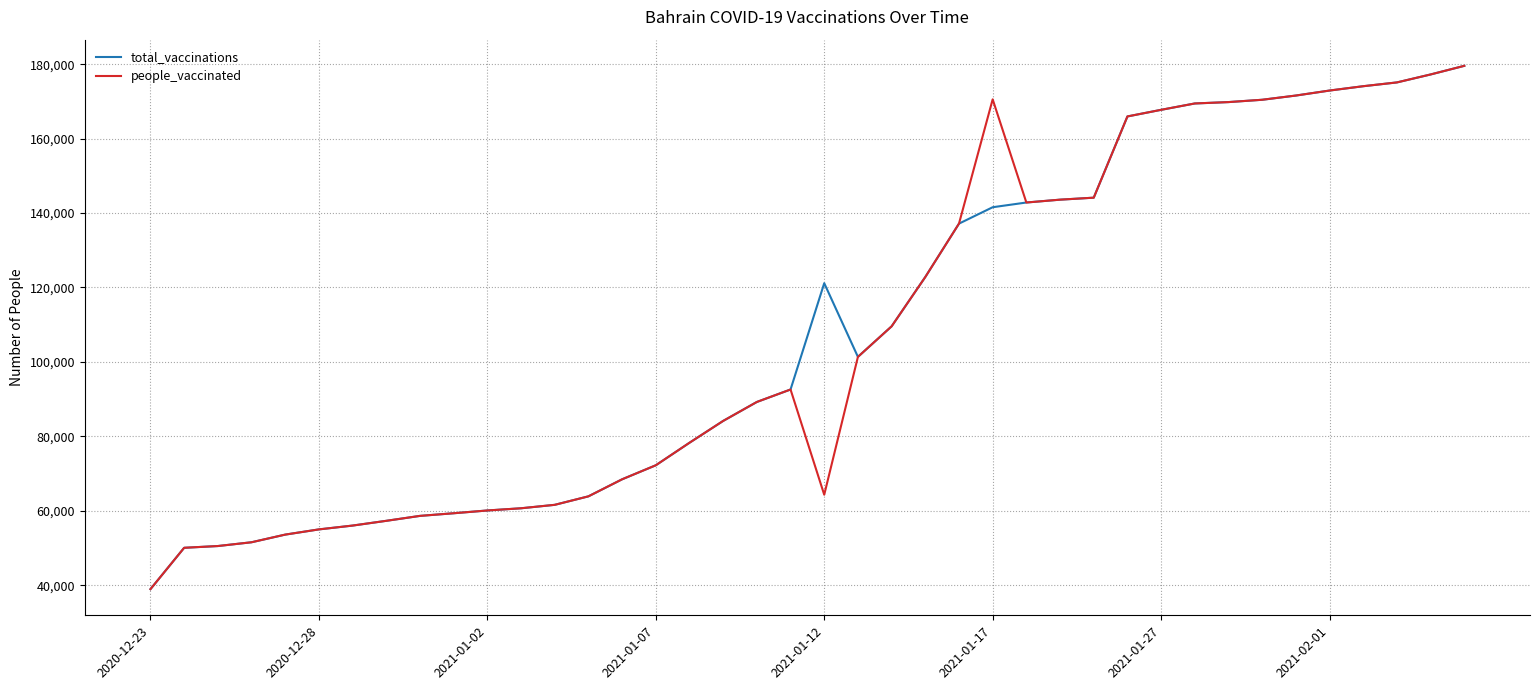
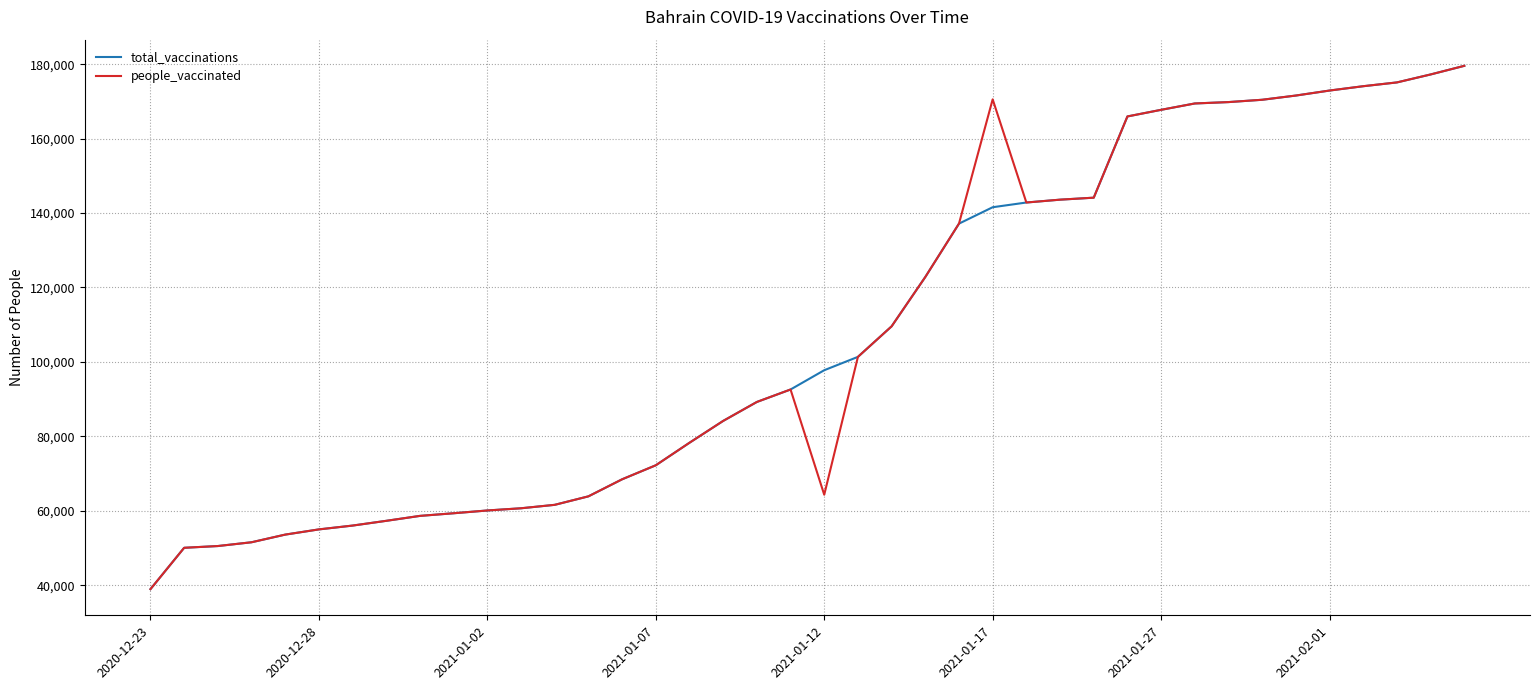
  {
    "total_vaccinations": {
-     "2021-01-12": "121,000",
+     "2021-01-12": "98,000",
      "2021-01-17": "142,000"
    },
    "people_vaccinated": {
      "2021-01-12": "64,000",
      "2021-01-17": "171,000"
    }
  }
